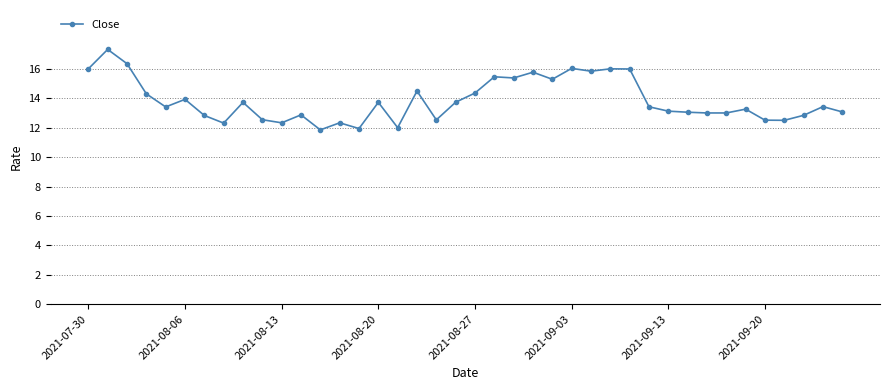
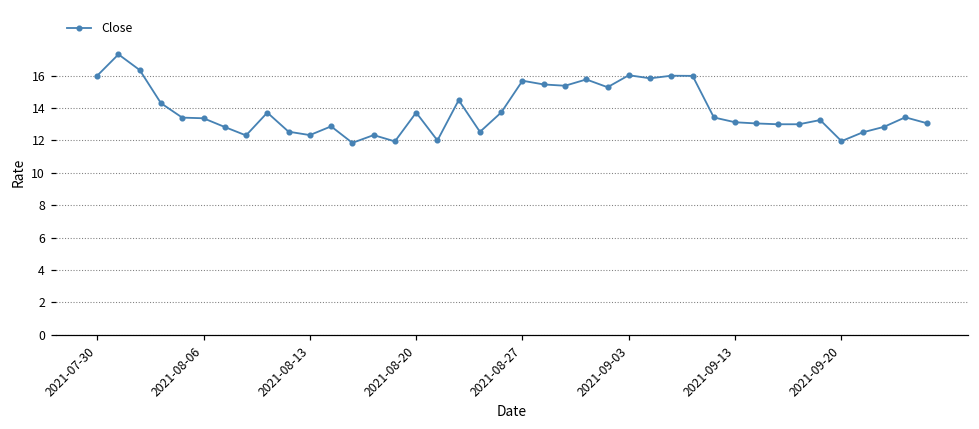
  {
    "2021-07-30": 16.0,
-   "2021-08-06": 13.9,
+   "2021-08-06": 13.4,
    "2021-08-13": 12.3,
    "2021-08-20": 13.7,
-   "2021-08-27": 14.4,
+   "2021-08-27": 15.7,
    "2021-09-03": 16.0,
    "2021-09-13": 13.1,
-   "2021-09-20": 12.5
+   "2021-09-20": 12.0
  }
